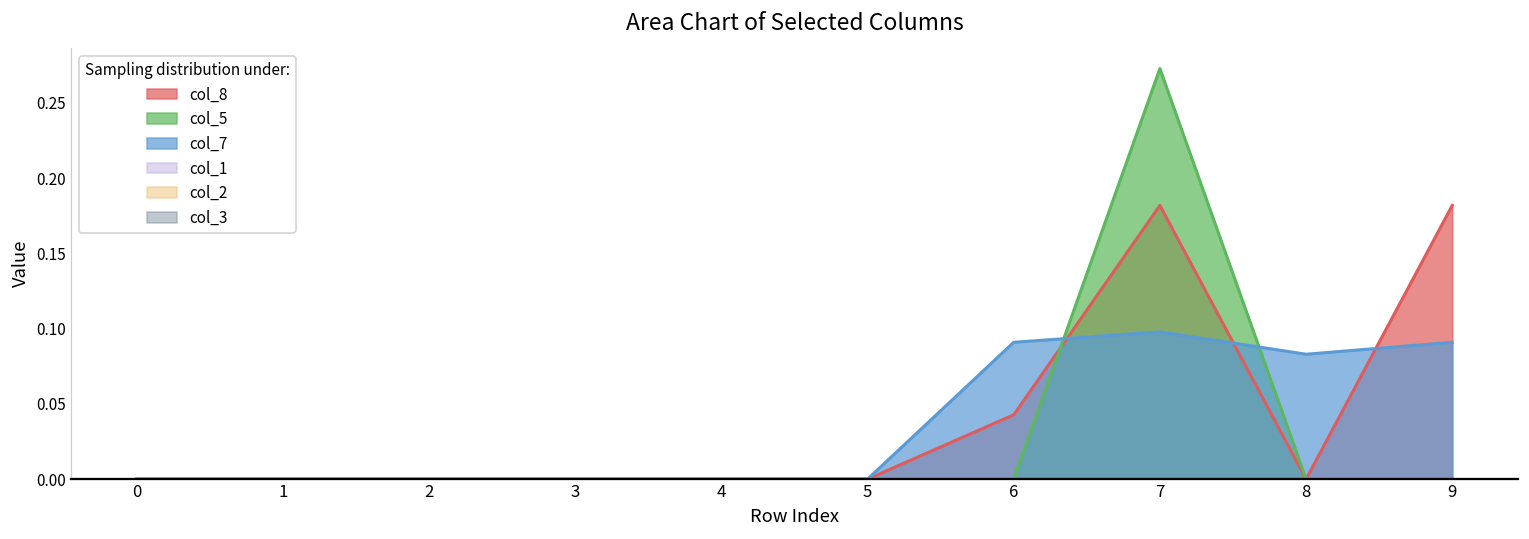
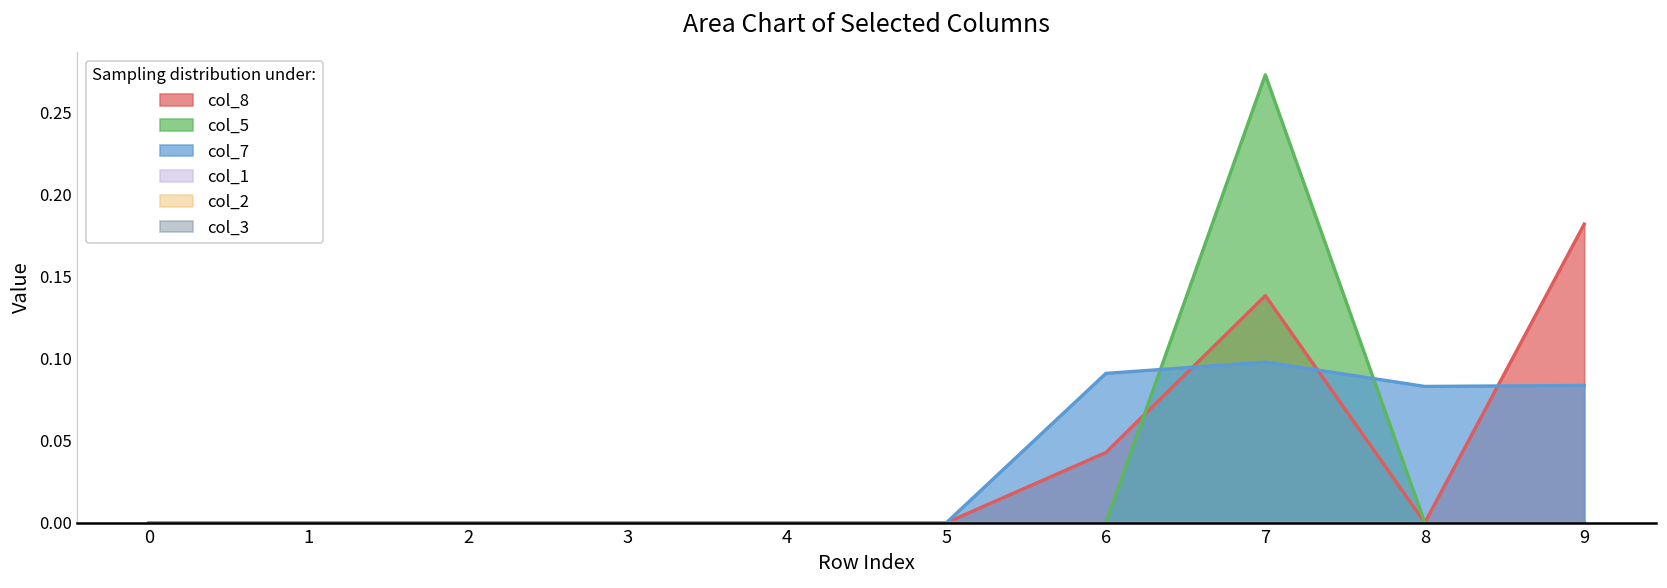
  {
    "col_8": {
      "6": 0.043,
-     "7": 0.182,
+     "7": 0.138,
      "9": 0.182
    },
    "col_5": {
      "7": 0.273
    },
    "col_7": {
      "6": 0.091,
      "7": 0.098,
      "8": 0.083,
-     "9": 0.091
+     "9": 0.084
    },
    "col_3": {
      "7": 0.000
    }
  }
